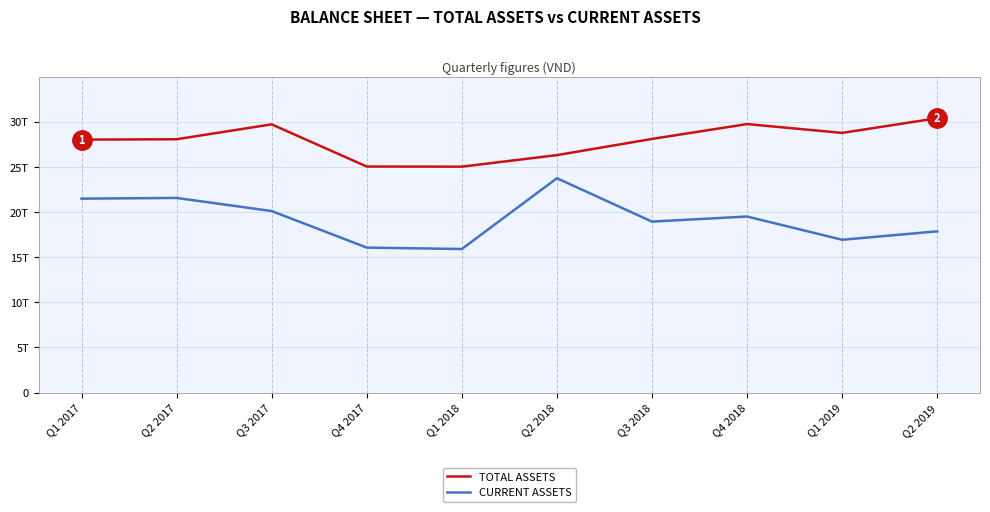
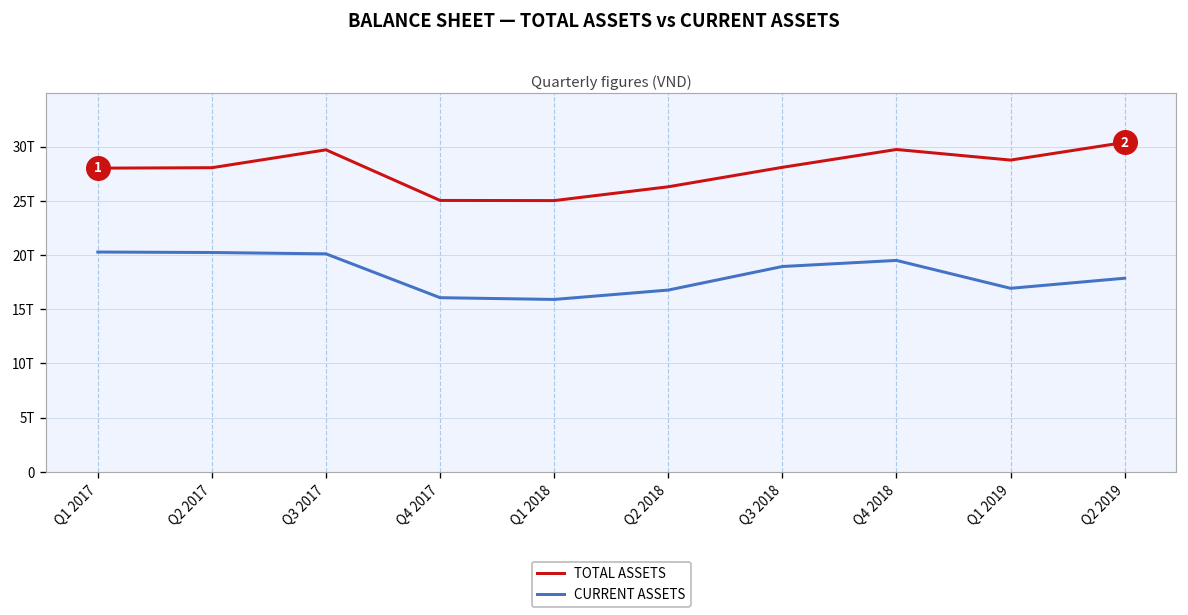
  {
    "CURRENT ASSETS": {
-     "Q1 2017": "21T",
-     "Q2 2017": "22T",
+     "Q1 2017": "20T",
+     "Q2 2017": "20T",
      "Q3 2017": "20T",
      "Q4 2017": "16T",
      "Q1 2018": "16T",
-     "Q2 2018": "24T",
+     "Q2 2018": "17T",
      "Q3 2018": "19T",
      "Q4 2018": "19T",
      "Q1 2019": "17T",
      "Q2 2019": "18T"
    }
  }
